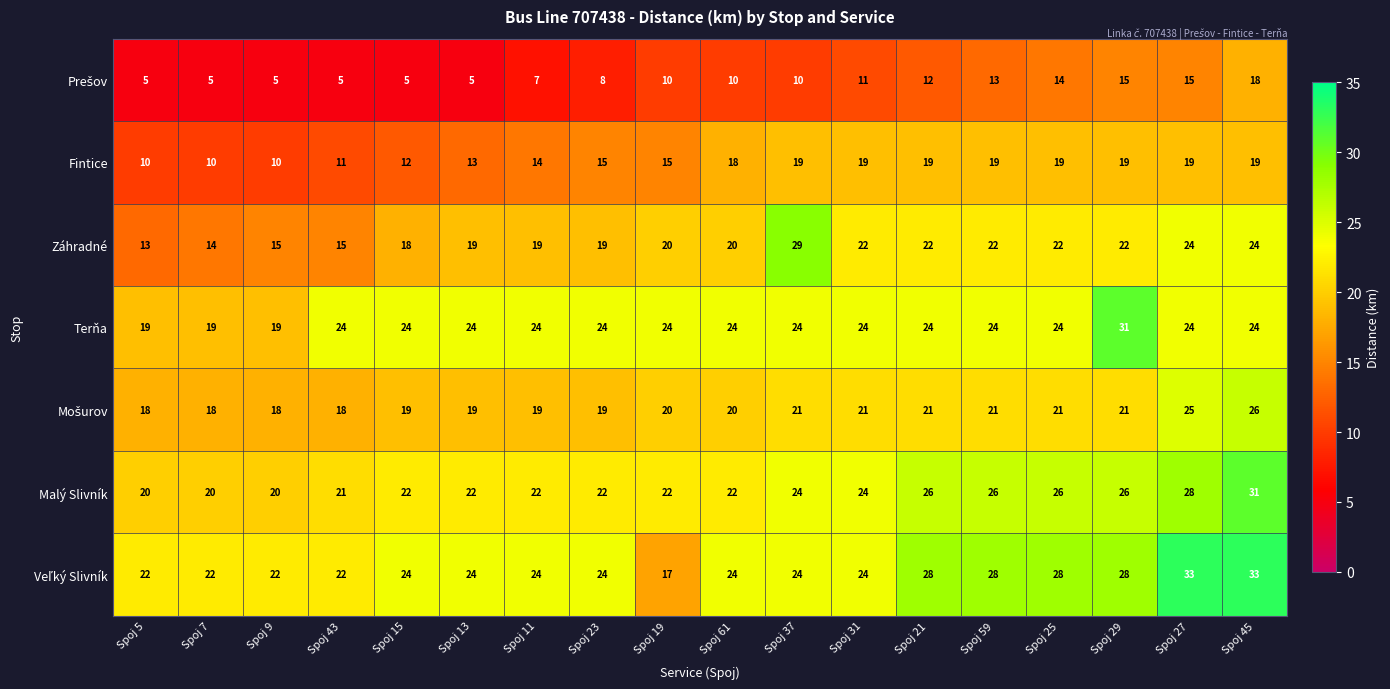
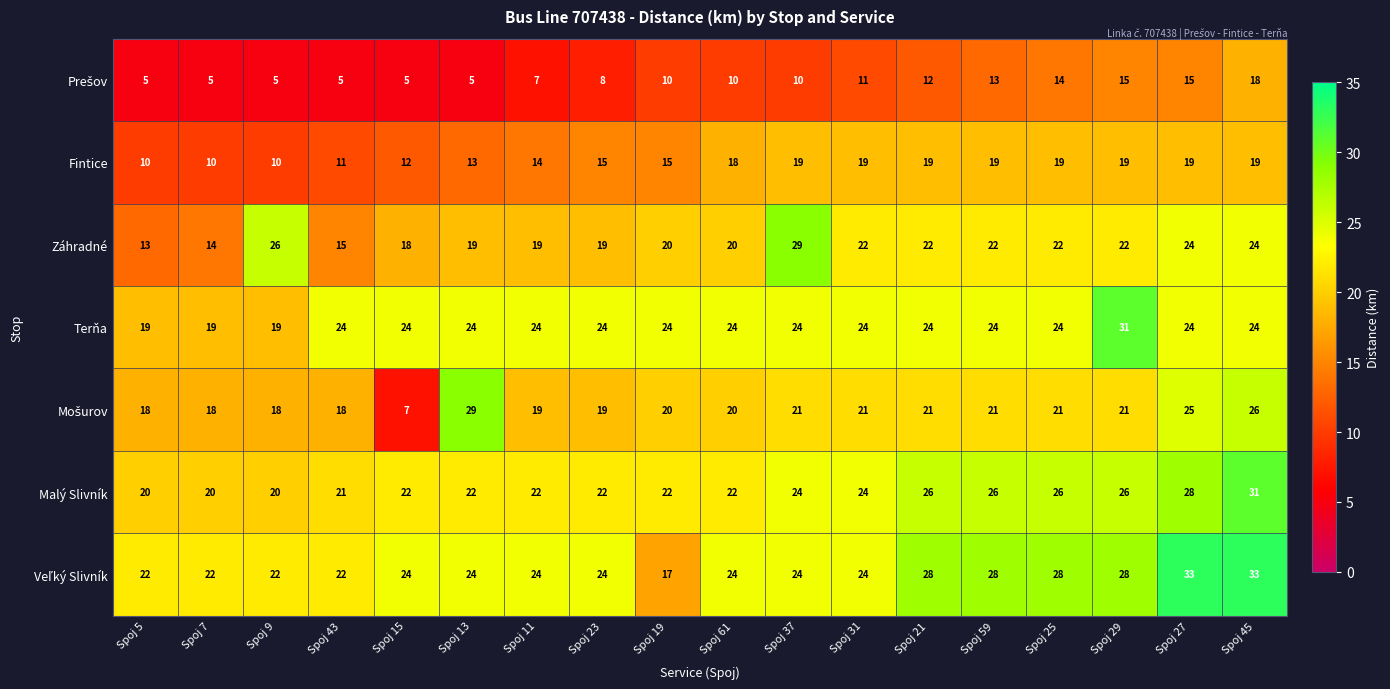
  {
    "Prešov": {
      "Spoj 5": 5,
      "Spoj 7": 5,
      "Spoj 9": 5,
      "Spoj 43": 5,
      "Spoj 15": 5,
      "Spoj 13": 5,
      "Spoj 11": 7,
      "Spoj 23": 8,
      "Spoj 19": 10,
      "Spoj 61": 10,
      "Spoj 37": 10,
      "Spoj 31": 11,
      "Spoj 21": 12,
      "Spoj 59": 13,
      "Spoj 25": 14,
      "Spoj 29": 15,
      "Spoj 27": 15,
      "Spoj 45": 18
    },
    "Fintice": {
      "Spoj 5": 10,
      "Spoj 7": 10,
      "Spoj 9": 10,
      "Spoj 43": 11,
      "Spoj 15": 12,
      "Spoj 13": 13,
      "Spoj 11": 14,
      "Spoj 23": 15,
      "Spoj 19": 15,
      "Spoj 61": 18,
      "Spoj 37": 19,
      "Spoj 31": 19,
      "Spoj 21": 19,
      "Spoj 59": 19,
      "Spoj 25": 19,
      "Spoj 29": 19,
      "Spoj 27": 19,
      "Spoj 45": 19
    },
    "Záhradné": {
      "Spoj 5": 13,
      "Spoj 7": 14,
-     "Spoj 9": 15,
+     "Spoj 9": 26,
      "Spoj 43": 15,
      "Spoj 15": 18,
      "Spoj 13": 19,
      "Spoj 11": 19,
      "Spoj 23": 19,
      "Spoj 19": 20,
      "Spoj 61": 20,
      "Spoj 37": 29,
      "Spoj 31": 22,
      "Spoj 21": 22,
      "Spoj 59": 22,
      "Spoj 25": 22,
      "Spoj 29": 22,
      "Spoj 27": 24,
      "Spoj 45": 24
    },
    "Terňa": {
      "Spoj 5": 19,
      "Spoj 7": 19,
      "Spoj 9": 19,
      "Spoj 43": 24,
      "Spoj 15": 24,
      "Spoj 13": 24,
      "Spoj 11": 24,
      "Spoj 23": 24,
      "Spoj 19": 24,
      "Spoj 61": 24,
      "Spoj 37": 24,
      "Spoj 31": 24,
      "Spoj 21": 24,
      "Spoj 59": 24,
      "Spoj 25": 24,
      "Spoj 29": 31,
      "Spoj 27": 24,
      "Spoj 45": 24
    },
    "Mošurov": {
      "Spoj 5": 18,
      "Spoj 7": 18,
      "Spoj 9": 18,
      "Spoj 43": 18,
-     "Spoj 15": 19,
-     "Spoj 13": 19,
+     "Spoj 15": 7,
+     "Spoj 13": 29,
      "Spoj 11": 19,
      "Spoj 23": 19,
      "Spoj 19": 20,
      "Spoj 61": 20,
      "Spoj 37": 21,
      "Spoj 31": 21,
      "Spoj 21": 21,
      "Spoj 59": 21,
      "Spoj 25": 21,
      "Spoj 29": 21,
      "Spoj 27": 25,
      "Spoj 45": 26
    },
    "Malý Slivník": {
      "Spoj 5": 20,
      "Spoj 7": 20,
      "Spoj 9": 20,
      "Spoj 43": 21,
      "Spoj 15": 22,
      "Spoj 13": 22,
      "Spoj 11": 22,
      "Spoj 23": 22,
      "Spoj 19": 22,
      "Spoj 61": 22,
      "Spoj 37": 24,
      "Spoj 31": 24,
      "Spoj 21": 26,
      "Spoj 59": 26,
      "Spoj 25": 26,
      "Spoj 29": 26,
      "Spoj 27": 28,
      "Spoj 45": 31
    },
    "Veľký Slivník": {
      "Spoj 5": 22,
      "Spoj 7": 22,
      "Spoj 9": 22,
      "Spoj 43": 22,
      "Spoj 15": 24,
      "Spoj 13": 24,
      "Spoj 11": 24,
      "Spoj 23": 24,
      "Spoj 19": 17,
      "Spoj 61": 24,
      "Spoj 37": 24,
      "Spoj 31": 24,
      "Spoj 21": 28,
      "Spoj 59": 28,
      "Spoj 25": 28,
      "Spoj 29": 28,
      "Spoj 27": 33,
      "Spoj 45": 33
    }
  }
